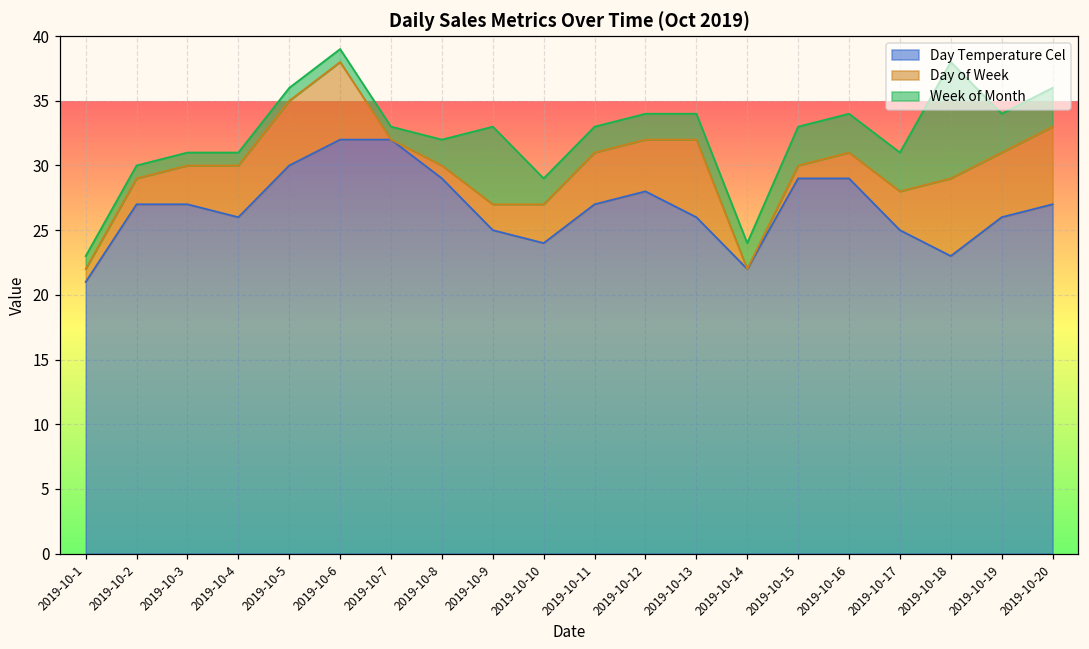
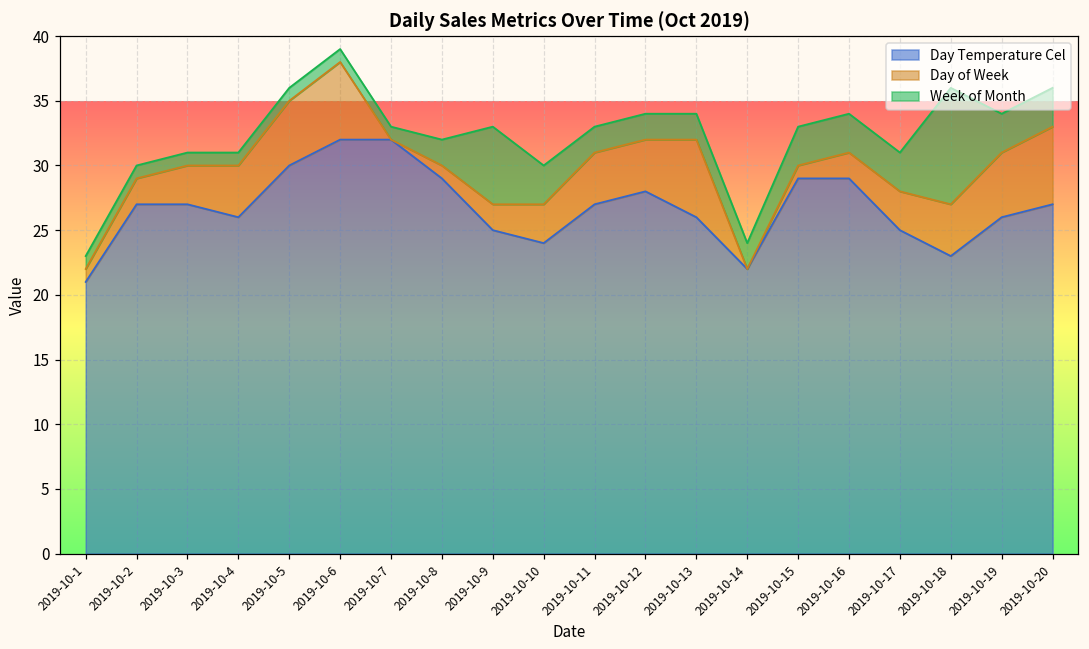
  {
    "Day Temperature Cel": {
      "2019-10-1": 21,
      "2019-10-2": 27,
      "2019-10-3": 27,
      "2019-10-4": 26,
      "2019-10-5": 30,
      "2019-10-6": 32,
      "2019-10-8": 29,
      "2019-10-9": 25,
      "2019-10-10": 24,
      "2019-10-11": 27,
      "2019-10-12": 28,
      "2019-10-13": 26,
      "2019-10-15": 29,
      "2019-10-16": 29,
      "2019-10-17": 25,
      "2019-10-18": 23,
      "2019-10-19": 26,
      "2019-10-20": 27
    },
    "Day of Week": {
      "2019-10-1": 1,
      "2019-10-2": 2,
      "2019-10-3": 3,
      "2019-10-4": 4,
      "2019-10-5": 5,
      "2019-10-6": 6,
      "2019-10-8": 1,
      "2019-10-9": 2,
      "2019-10-10": 3,
      "2019-10-11": 4,
      "2019-10-12": 4,
      "2019-10-13": 6,
      "2019-10-15": 1,
      "2019-10-16": 2,
      "2019-10-17": 3,
-     "2019-10-18": 6,
+     "2019-10-18": 4,
      "2019-10-19": 5,
      "2019-10-20": 6
    },
    "Week of Month": {
      "2019-10-1": 1,
      "2019-10-2": 1,
      "2019-10-3": 1,
      "2019-10-4": 1,
      "2019-10-5": 1,
      "2019-10-6": 1,
      "2019-10-7": 1,
      "2019-10-8": 2,
      "2019-10-9": 6,
-     "2019-10-10": 2,
+     "2019-10-10": 3,
      "2019-10-11": 2,
      "2019-10-12": 2,
      "2019-10-13": 2,
      "2019-10-14": 2,
      "2019-10-15": 3,
      "2019-10-16": 3,
      "2019-10-17": 3,
      "2019-10-19": 3
    }
  }
